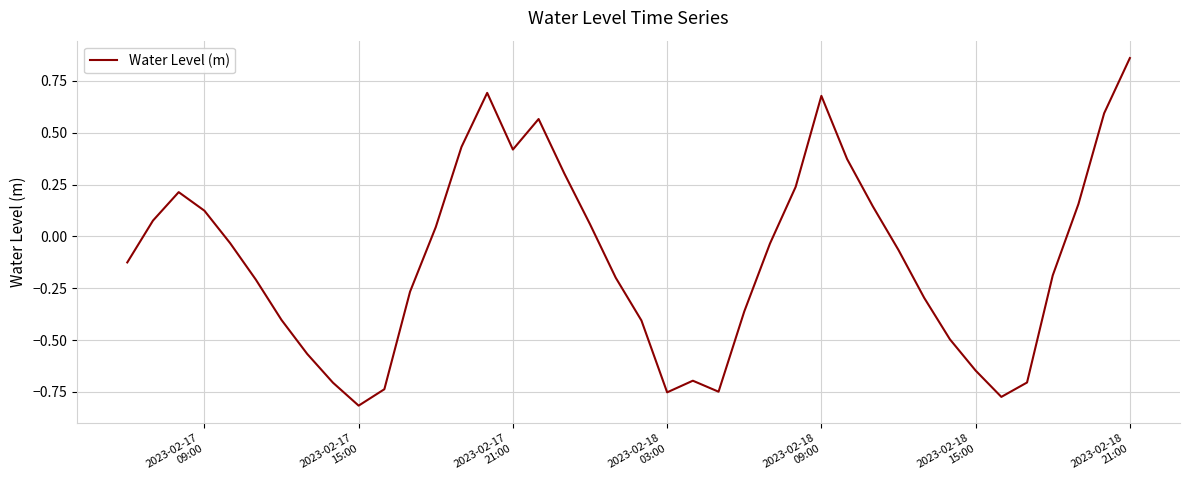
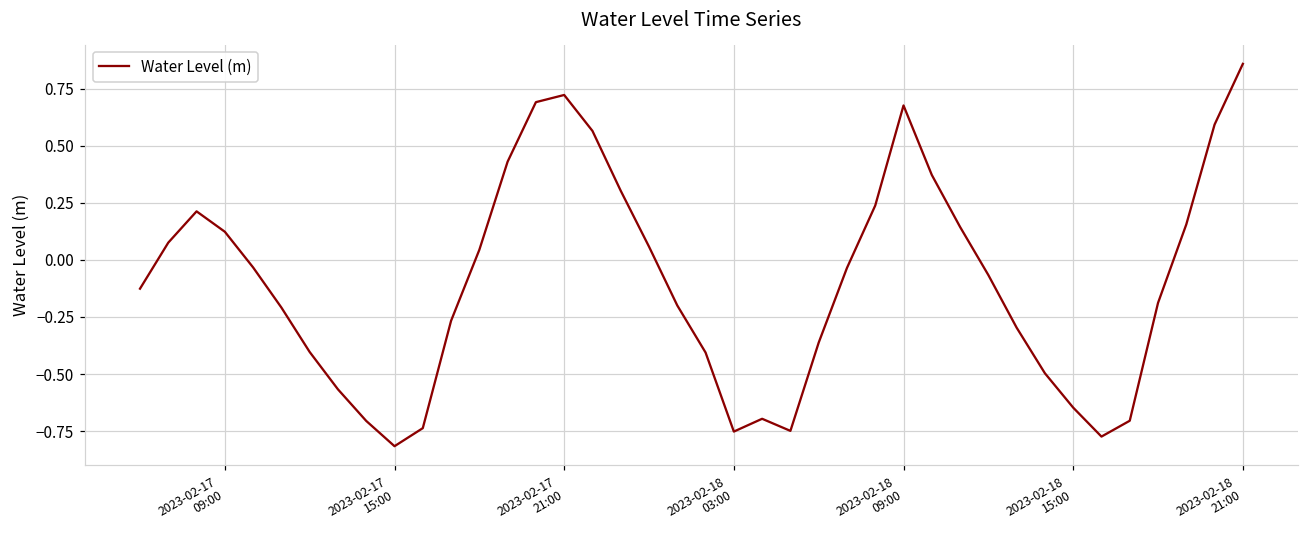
  {
    "2023-02-17 09:00": 0.12,
    "2023-02-17 15:00": -0.82,
-   "2023-02-17 21:00": 0.42,
+   "2023-02-17 21:00": 0.72,
    "2023-02-18 03:00": -0.75,
    "2023-02-18 09:00": 0.68,
    "2023-02-18 15:00": -0.65,
    "2023-02-18 21:00": 0.86
  }
